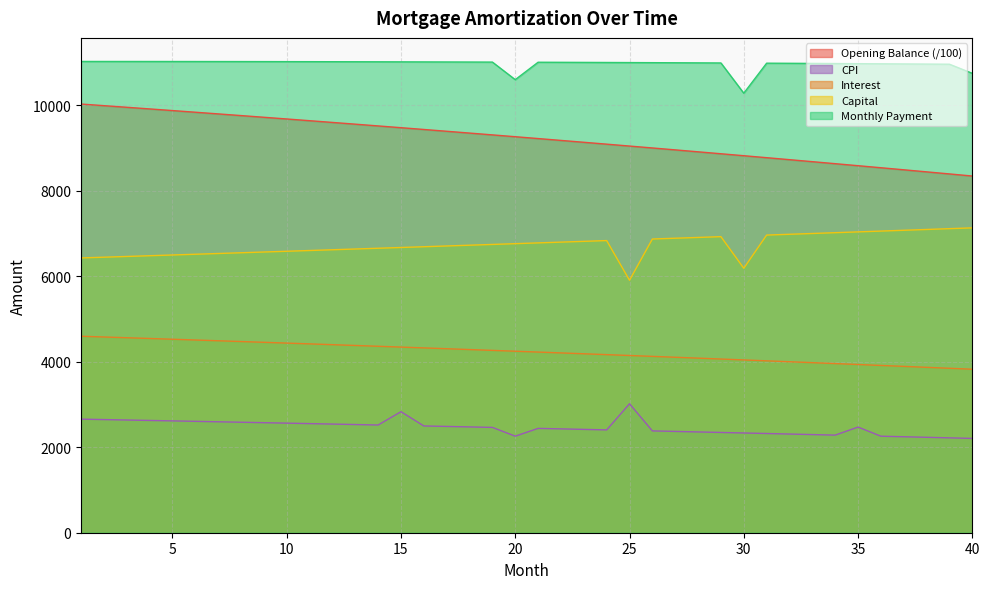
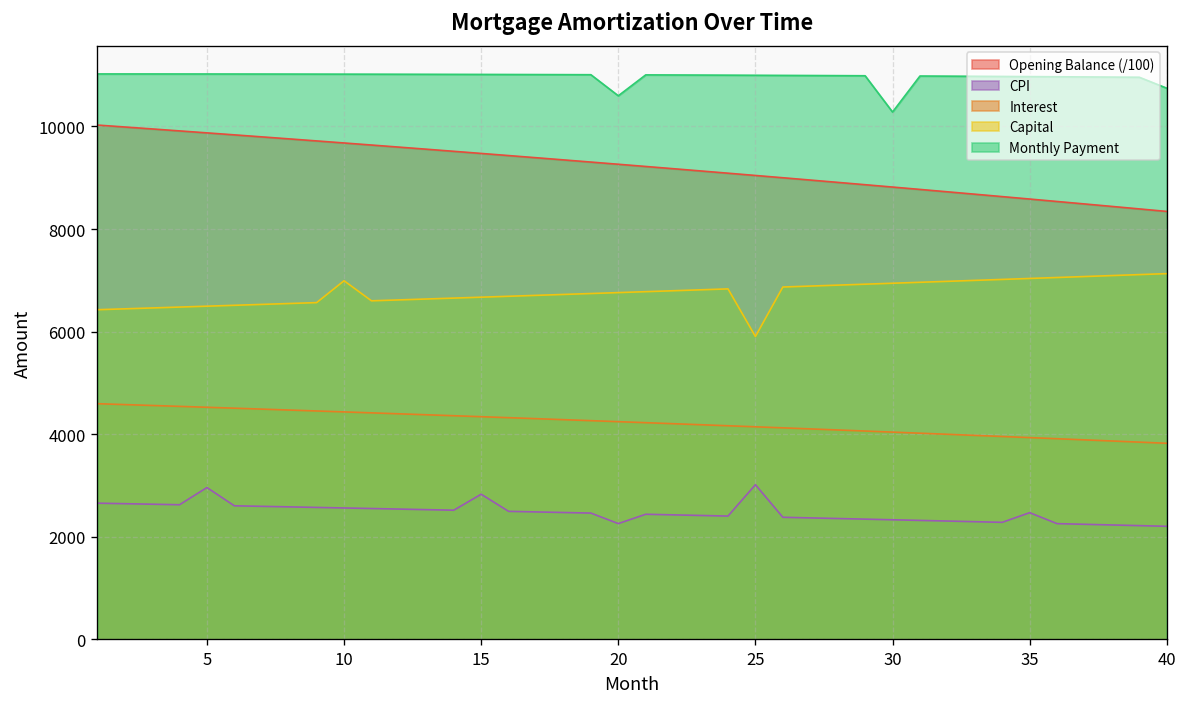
  {
    "CPI": {
-     "5": 2600,
+     "5": 3000,
      "10": 2600,
      "15": 2800,
      "20": 2300,
      "25": 3000,
      "30": 2300,
      "35": 2500,
      "40": 2200
    },
    "Capital": {
      "5": 6500,
-     "10": 6600,
+     "10": 7000,
      "15": 6700,
      "20": 6800,
      "25": 5900,
-     "30": 6200,
+     "30": 6900,
      "35": 7000,
      "40": 7100
    },
    "Monthly Payment": {
      "5": 11000,
      "10": 11000,
      "15": 11000,
      "20": 10600,
      "25": 11000,
      "30": 10300,
      "40": 10700
    }
  }
